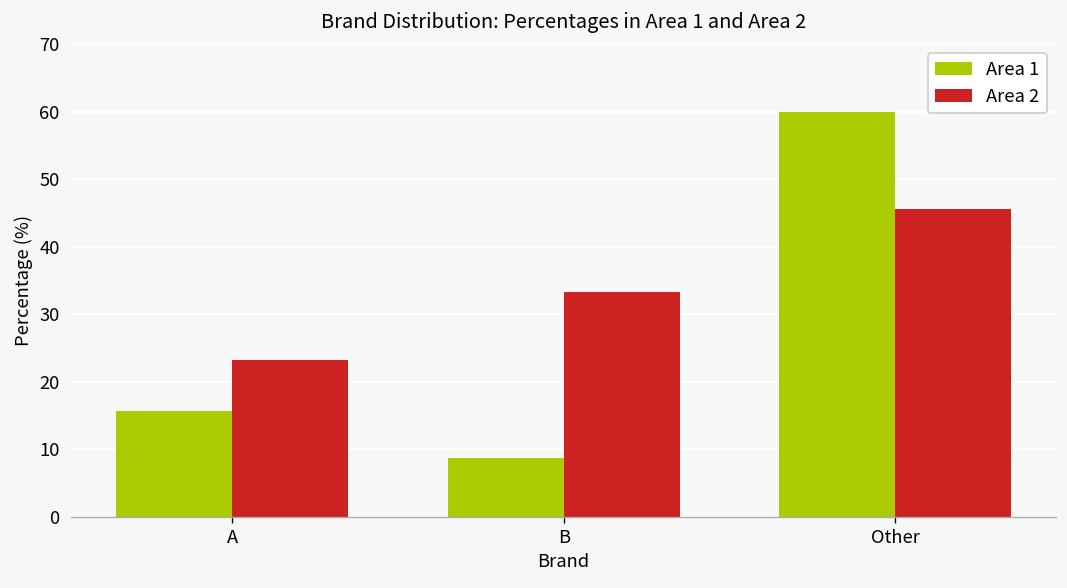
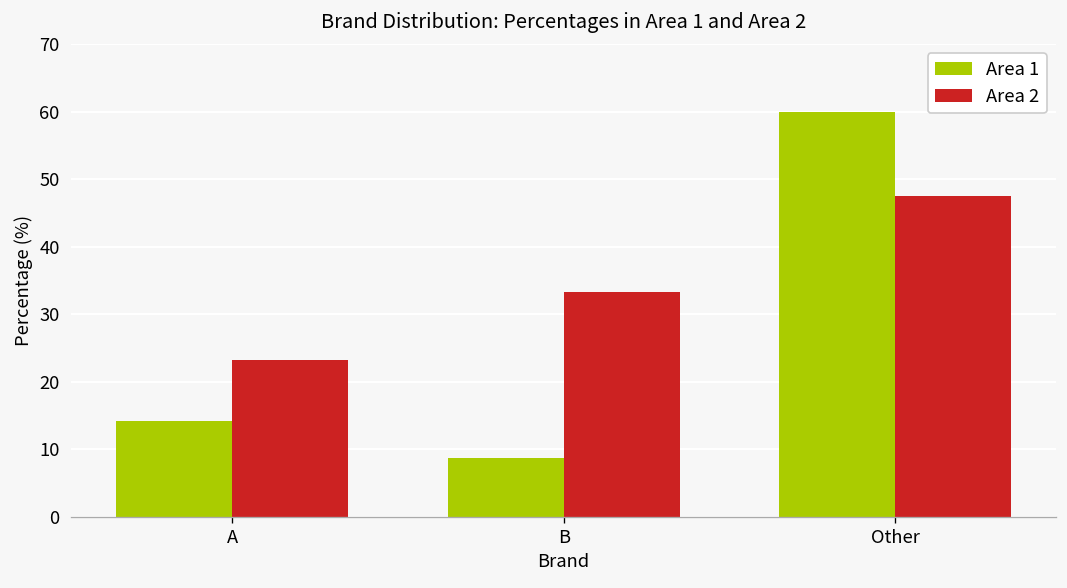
  {
    "Area 1": {
-     "A": 16,
+     "A": 14,
      "B": 9,
      "Other": 60
    },
    "Area 2": {
      "A": 23,
      "B": 33,
-     "Other": 46
+     "Other": 47
    }
  }
